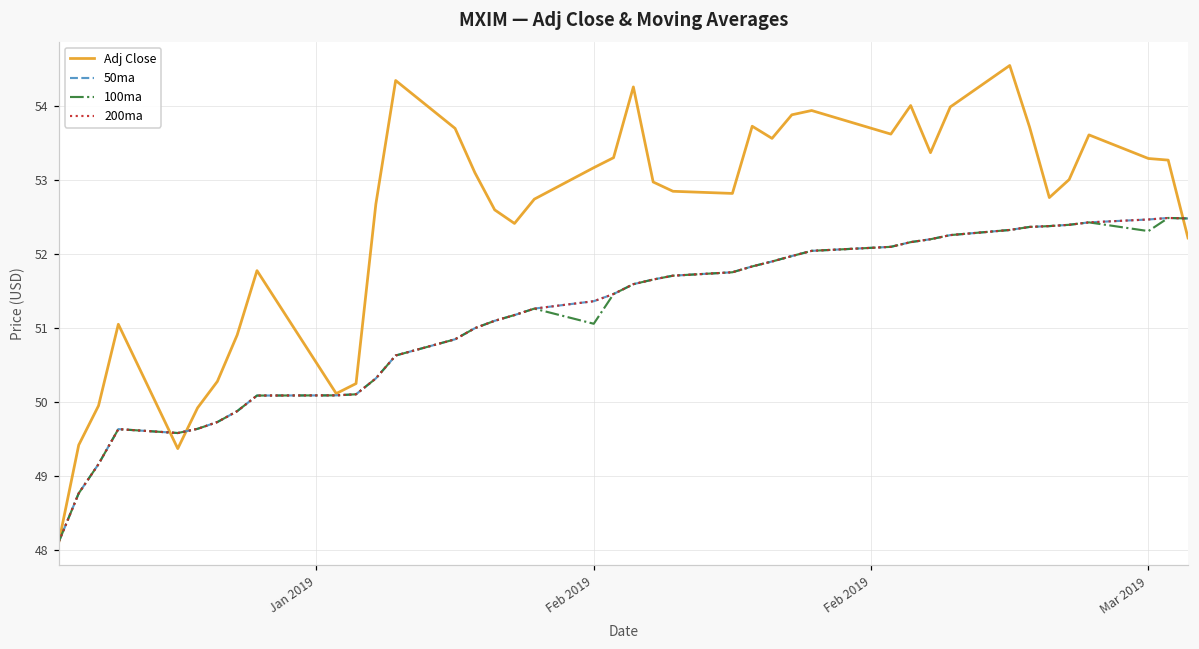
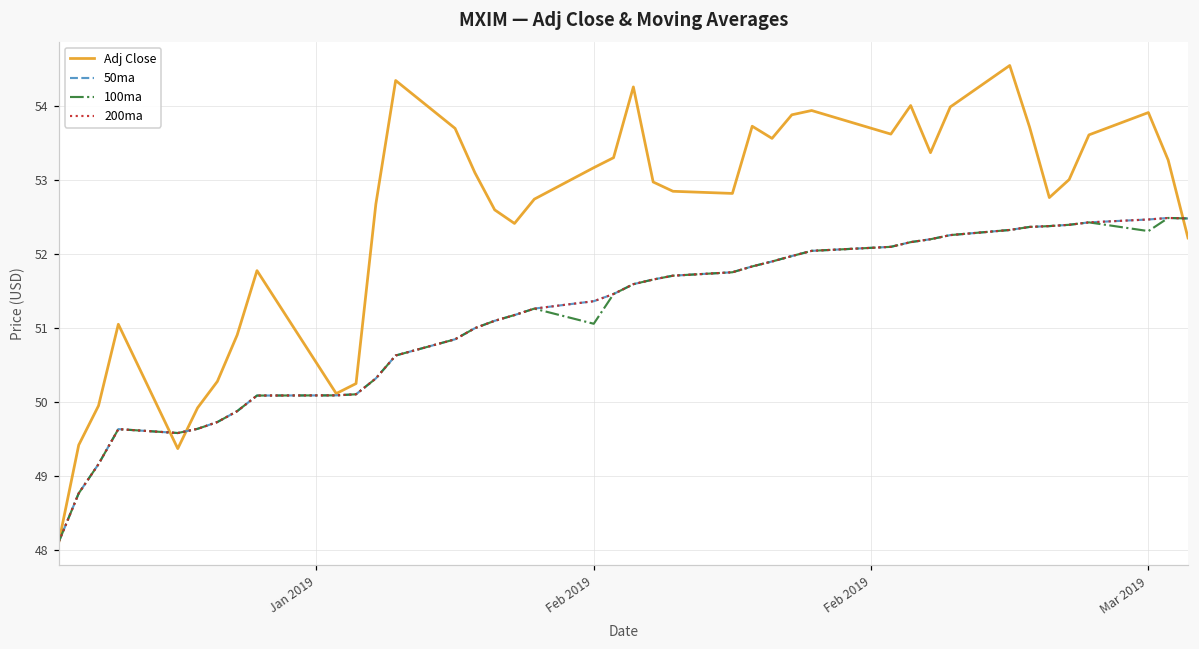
  {
    "Adj Close": {
      "Feb 2019": 53.2,
-     "Mar 2019": 53.3
+     "Mar 2019": 53.9
    },
    "200ma": {
      "Feb 2019": 51.4,
      "Mar 2019": 52.5
    },
    "100ma": {
      "Feb 2019": 51.1,
      "Mar 2019": 52.3
    }
  }
